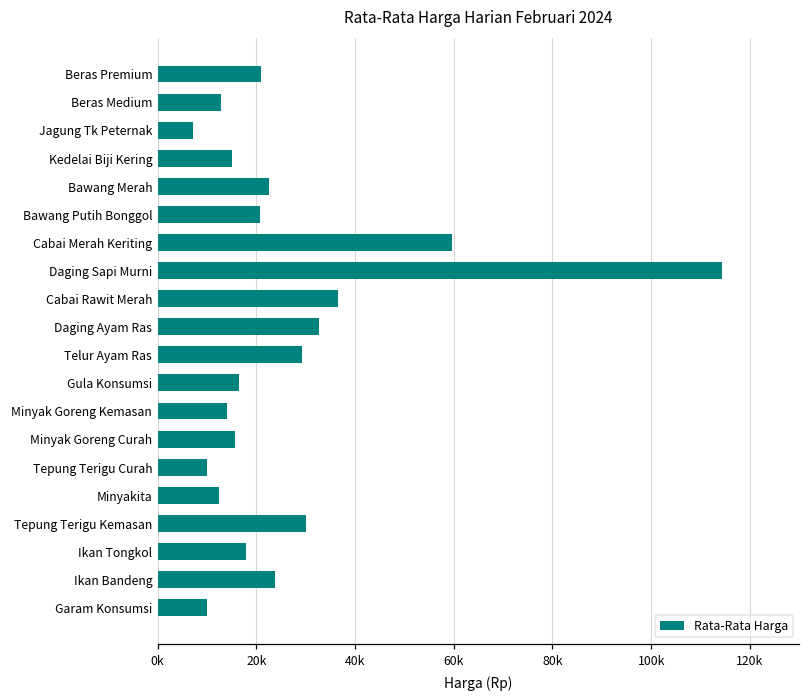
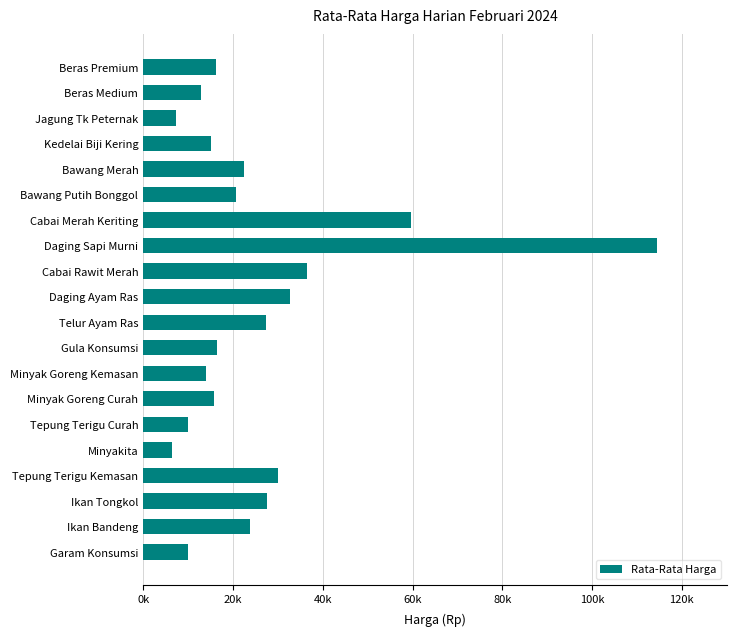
  {
-   "Beras Premium": 21000,
+   "Beras Premium": 16000,
    "Beras Medium": 13000,
    "Jagung Tk Peternak": 7000,
    "Kedelai Biji Kering": 15000,
    "Bawang Merah": 23000,
    "Bawang Putih Bonggol": 21000,
    "Cabai Merah Keriting": 60000,
    "Daging Sapi Murni": 114000,
    "Cabai Rawit Merah": 36000,
    "Daging Ayam Ras": 33000,
-   "Telur Ayam Ras": 29000,
+   "Telur Ayam Ras": 27000,
    "Gula Konsumsi": 17000,
    "Minyak Goreng Kemasan": 14000,
    "Minyak Goreng Curah": 16000,
    "Tepung Terigu Curah": 10000,
-   "Minyakita": 13000,
+   "Minyakita": 6000,
    "Tepung Terigu Kemasan": 30000,
-   "Ikan Tongkol": 18000,
+   "Ikan Tongkol": 28000,
    "Ikan Bandeng": 24000,
    "Garam Konsumsi": 10000
  }
